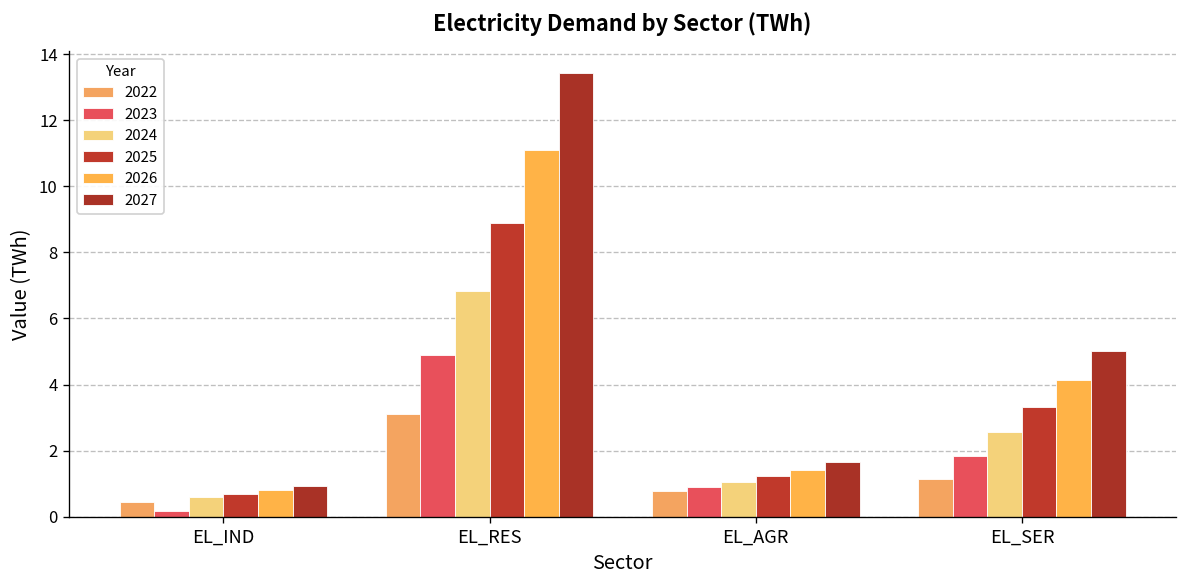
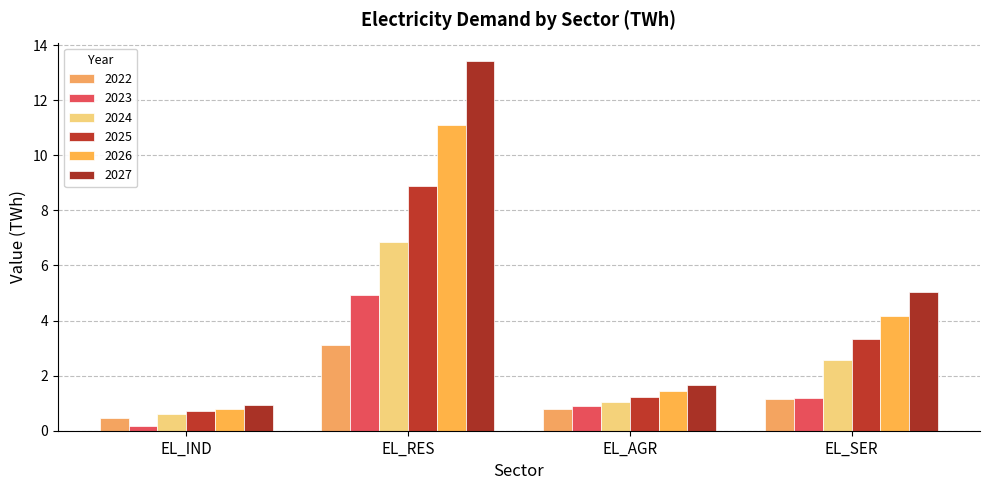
  {
    "2023": {
      "EL_IND": 0.2,
      "EL_RES": 4.9,
      "EL_AGR": 0.9,
-     "EL_SER": 1.8
+     "EL_SER": 1.2
    }
  }
